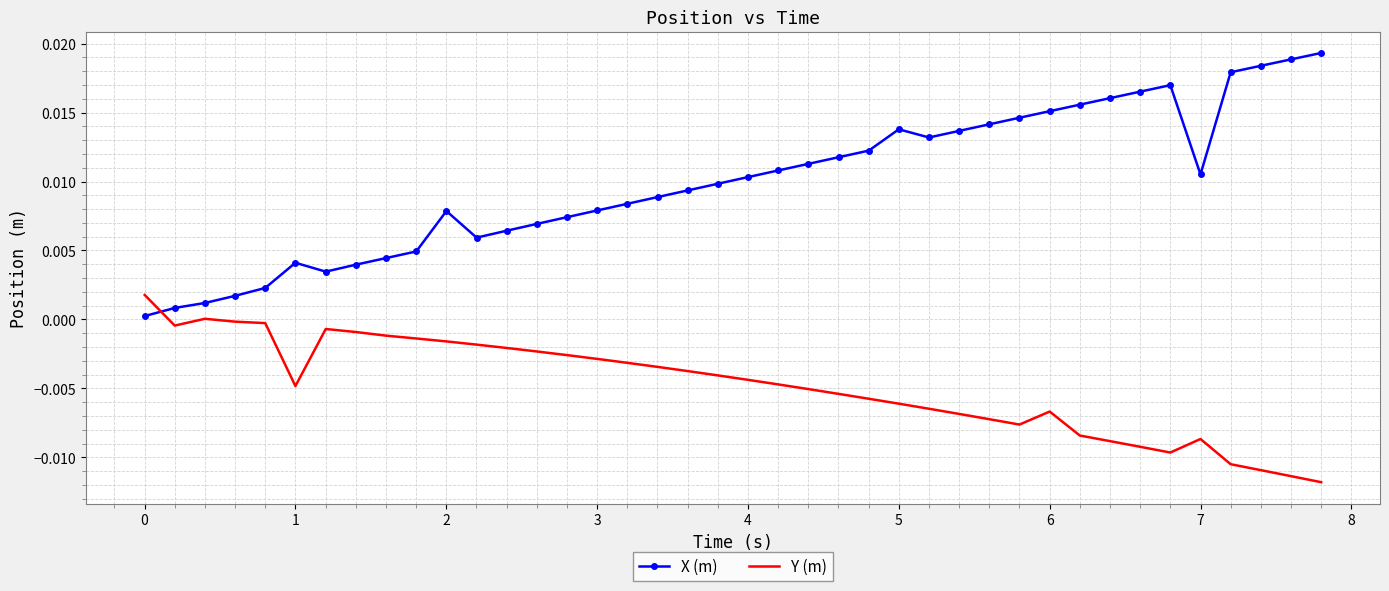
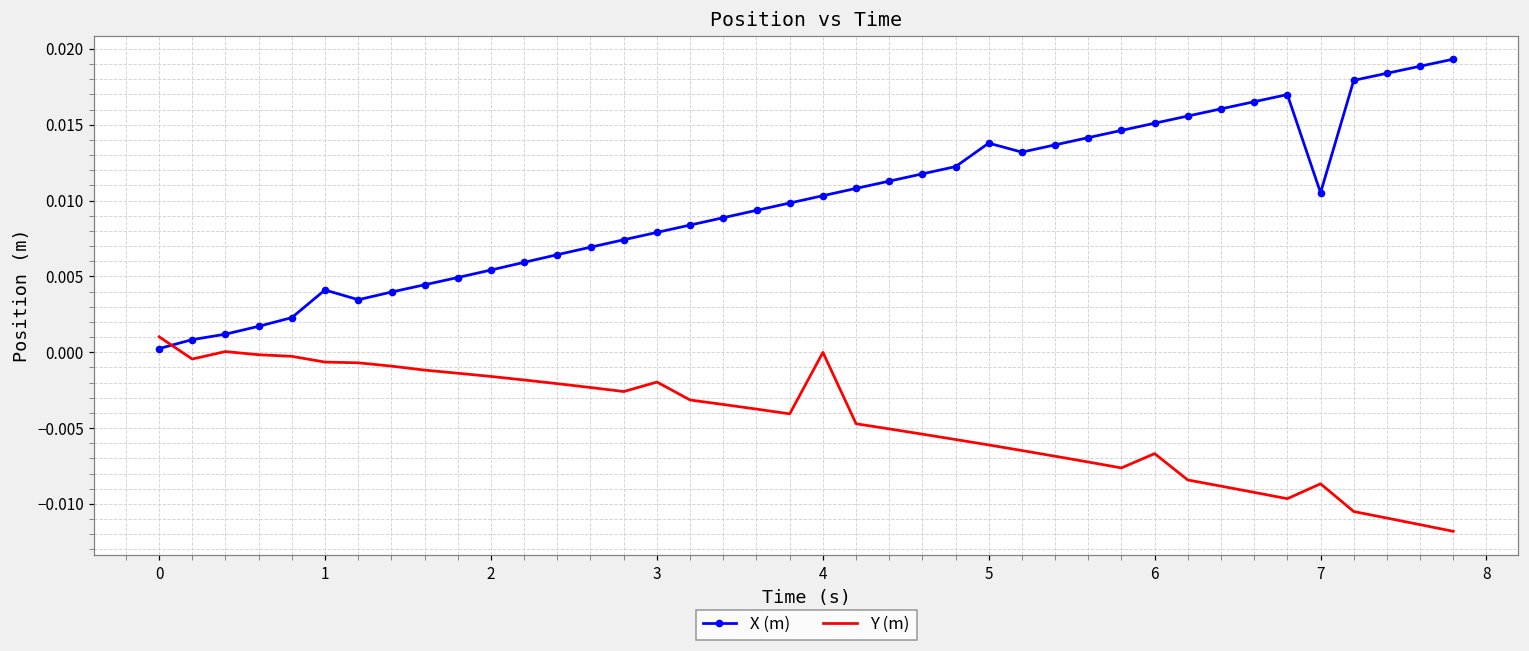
  {
    "X (m)": {
      "0": 0.0002,
      "1": 0.0041,
-     "2": 0.0079,
+     "2": 0.0054,
      "3": 0.0079,
      "4": 0.0103,
      "5": 0.0138,
      "6": 0.0151,
      "7": 0.0105
    },
    "Y (m)": {
-     "0": 0.0018,
-     "1": -0.0048,
+     "0": 0.0010,
+     "1": -0.0006,
      "2": -0.0016,
-     "3": -0.0029,
-     "4": -0.0044,
+     "3": -0.0020,
+     "4": 0.0000,
      "5": -0.0061,
      "6": -0.0067,
      "7": -0.0087
    }
  }
